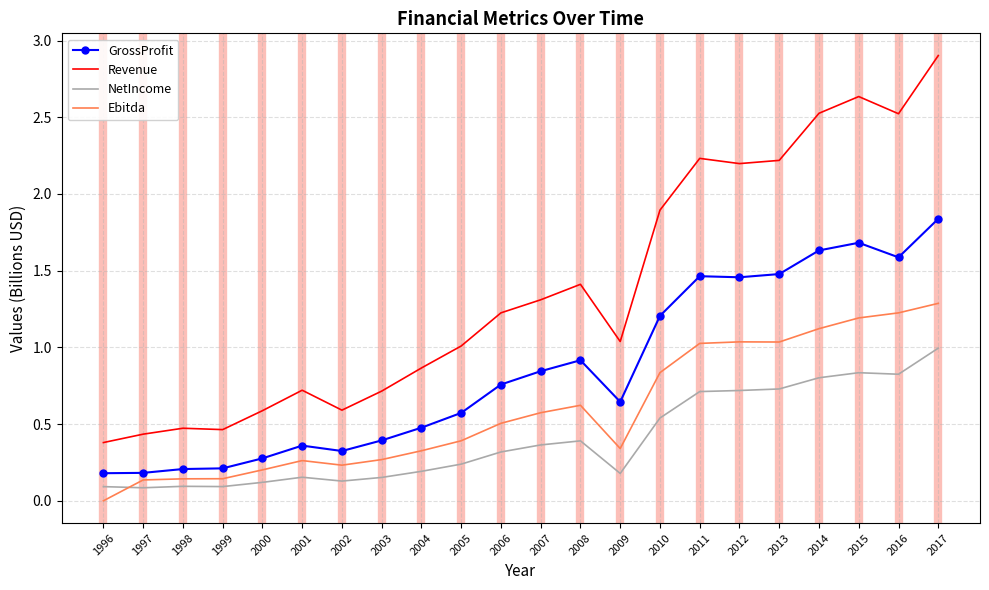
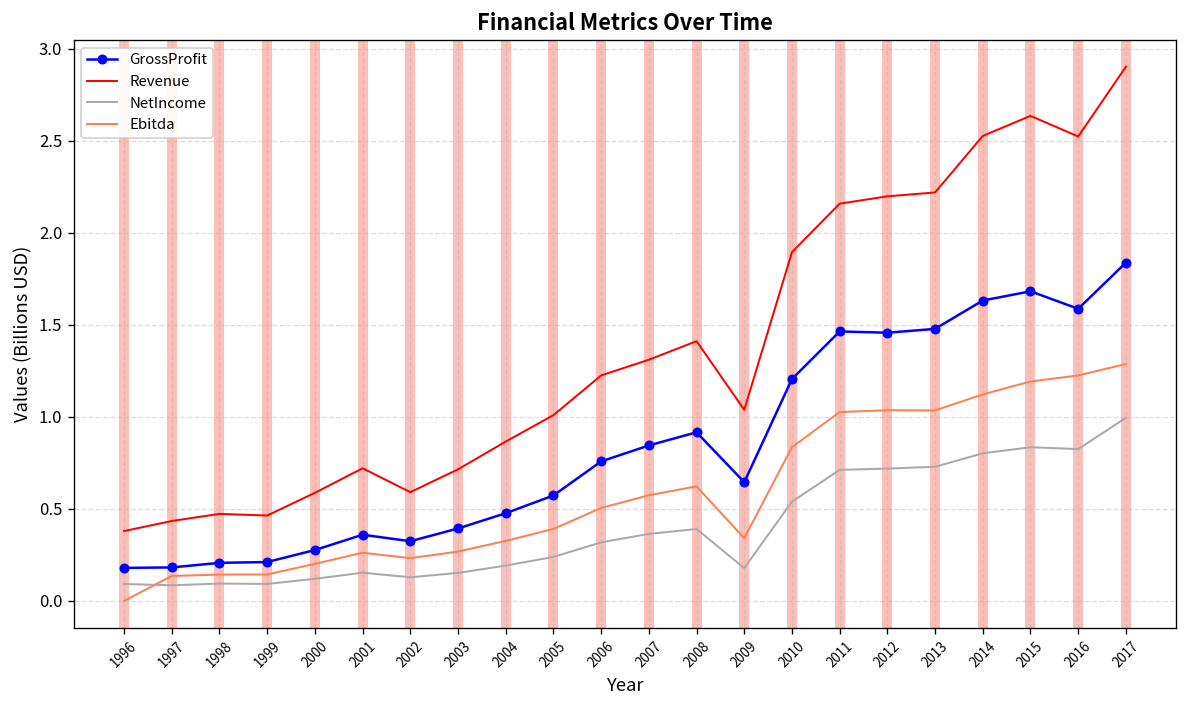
  {
    "GrossProfit": {
      "1996": 0.18,
      "1997": 0.18,
      "1998": 0.21,
      "1999": 0.21,
      "2000": 0.28,
      "2001": 0.36,
      "2002": 0.32,
      "2003": 0.39,
      "2004": 0.48,
      "2005": 0.57,
      "2006": 0.76,
      "2007": 0.84,
      "2008": 0.92,
      "2009": 0.65,
      "2010": 1.21,
      "2011": 1.46,
      "2012": 1.46,
      "2013": 1.48,
      "2014": 1.63,
      "2015": 1.68,
      "2016": 1.59,
      "2017": 1.84
    },
    "Revenue": {
      "1996": 0.38,
      "1997": 0.43,
      "1998": 0.47,
      "1999": 0.46,
      "2000": 0.59,
      "2001": 0.72,
      "2002": 0.59,
      "2003": 0.72,
      "2004": 0.87,
      "2005": 1.01,
      "2006": 1.23,
      "2007": 1.31,
      "2008": 1.41,
      "2009": 1.04,
      "2010": 1.89,
-     "2011": 2.23,
+     "2011": 2.16,
      "2012": 2.20,
      "2013": 2.22,
      "2014": 2.53,
      "2015": 2.64,
      "2016": 2.52,
      "2017": 2.90
    },
    "NetIncome": {
      "1996": 0.09,
      "1997": 0.08,
      "1998": 0.09,
      "1999": 0.09,
      "2000": 0.12,
      "2001": 0.15,
      "2002": 0.13,
      "2003": 0.15,
      "2004": 0.19,
      "2005": 0.24,
      "2006": 0.32,
      "2007": 0.36,
      "2008": 0.39,
      "2009": 0.18,
      "2010": 0.54,
      "2011": 0.71,
      "2012": 0.72,
      "2013": 0.73,
      "2014": 0.80,
      "2015": 0.84,
      "2016": 0.83,
      "2017": 1.00
    },
    "Ebitda": {
      "1996": 0.00,
      "1997": 0.14,
      "1998": 0.14,
      "1999": 0.14,
      "2000": 0.20,
      "2001": 0.26,
      "2002": 0.23,
      "2003": 0.27,
      "2004": 0.33,
      "2005": 0.39,
      "2006": 0.51,
      "2007": 0.57,
      "2008": 0.62,
      "2009": 0.34,
      "2010": 0.84,
      "2011": 1.03,
      "2012": 1.04,
      "2013": 1.04,
      "2014": 1.12,
      "2015": 1.19,
      "2016": 1.23,
      "2017": 1.29
    }
  }
